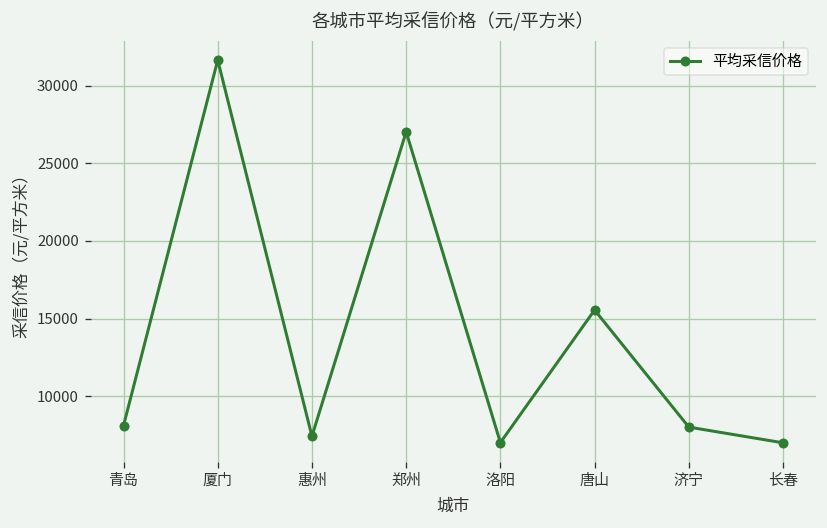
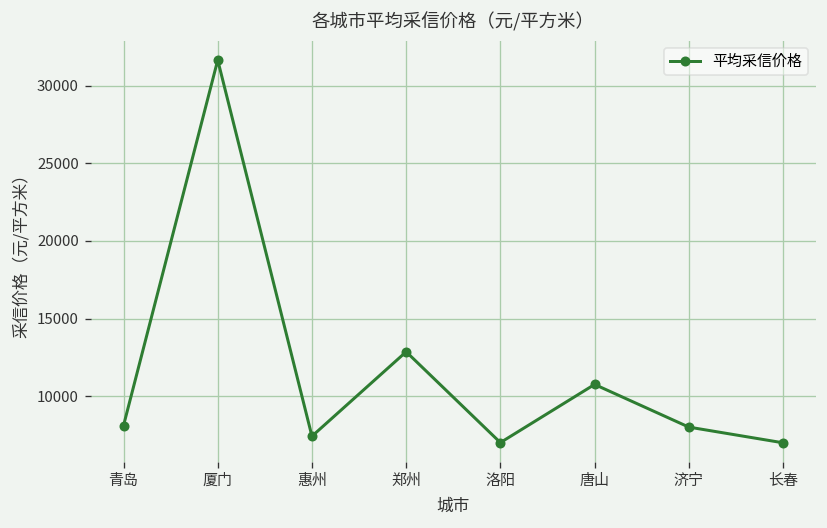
  {
    "青岛": 8100,
    "厦门": 31700,
    "惠州": 7400,
-   "郑州": 27000,
+   "郑州": 12900,
    "洛阳": 7000,
-   "唐山": 15500,
+   "唐山": 10800,
    "济宁": 8000,
    "长春": 7000
  }
